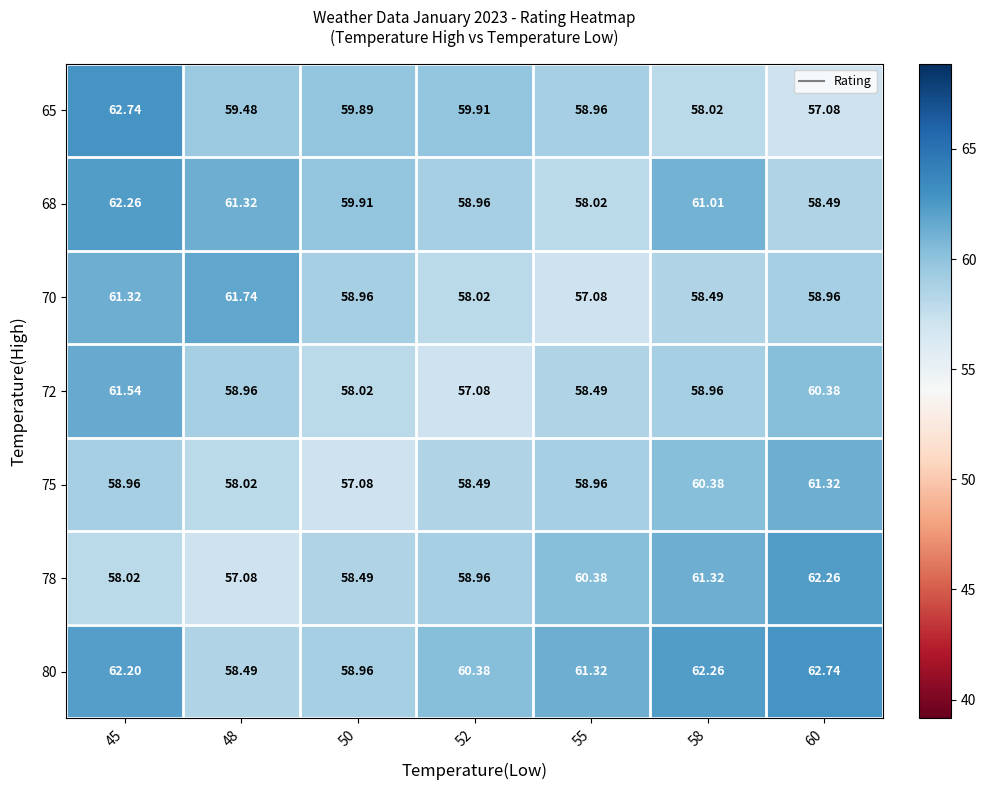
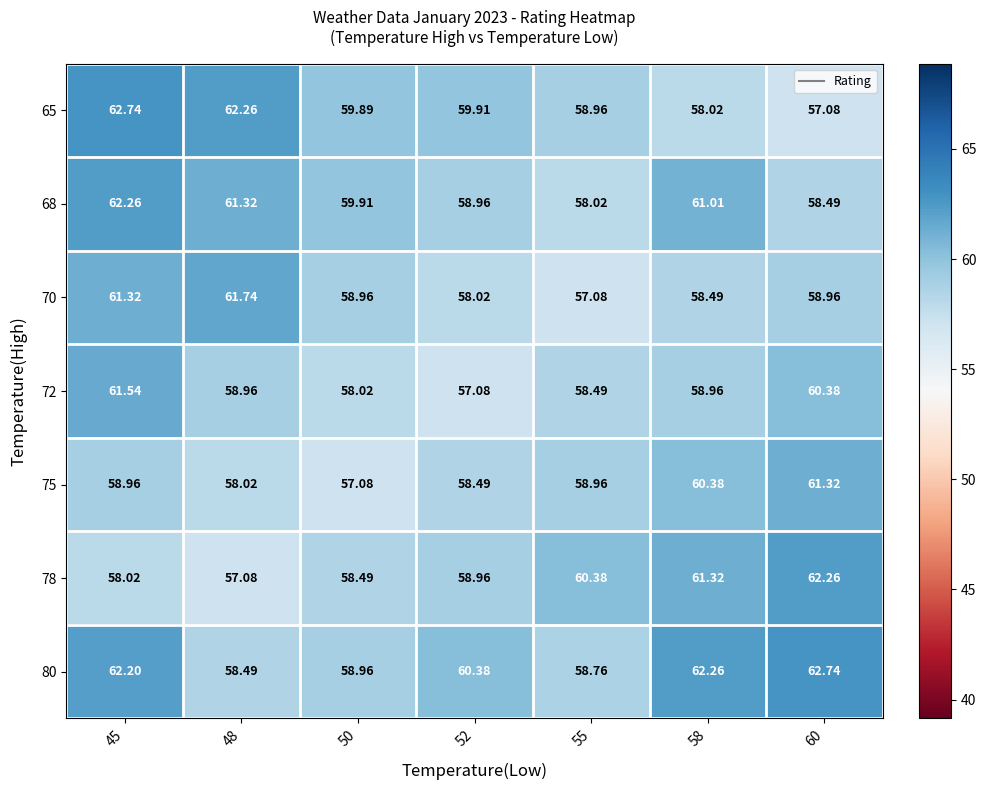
  {
    "65": {
      "45": 62.74,
-     "48": 59.48,
+     "48": 62.26,
      "50": 59.89,
      "52": 59.91,
      "55": 58.96,
      "58": 58.02,
      "60": 57.08
    },
    "68": {
      "45": 62.26,
      "48": 61.32,
      "50": 59.91,
      "52": 58.96,
      "55": 58.02,
      "58": 61.01,
      "60": 58.49
    },
    "70": {
      "45": 61.32,
      "48": 61.74,
      "50": 58.96,
      "52": 58.02,
      "55": 57.08,
      "58": 58.49,
      "60": 58.96
    },
    "72": {
      "45": 61.54,
      "48": 58.96,
      "50": 58.02,
      "52": 57.08,
      "55": 58.49,
      "58": 58.96,
      "60": 60.38
    },
    "75": {
      "45": 58.96,
      "48": 58.02,
      "50": 57.08,
      "52": 58.49,
      "55": 58.96,
      "58": 60.38,
      "60": 61.32
    },
    "78": {
      "45": 58.02,
      "48": 57.08,
      "50": 58.49,
      "52": 58.96,
      "55": 60.38,
      "58": 61.32,
      "60": 62.26
    },
    "80": {
      "45": 62.20,
      "48": 58.49,
      "50": 58.96,
      "52": 60.38,
-     "55": 61.32,
+     "55": 58.76,
      "58": 62.26,
      "60": 62.74
    }
  }
